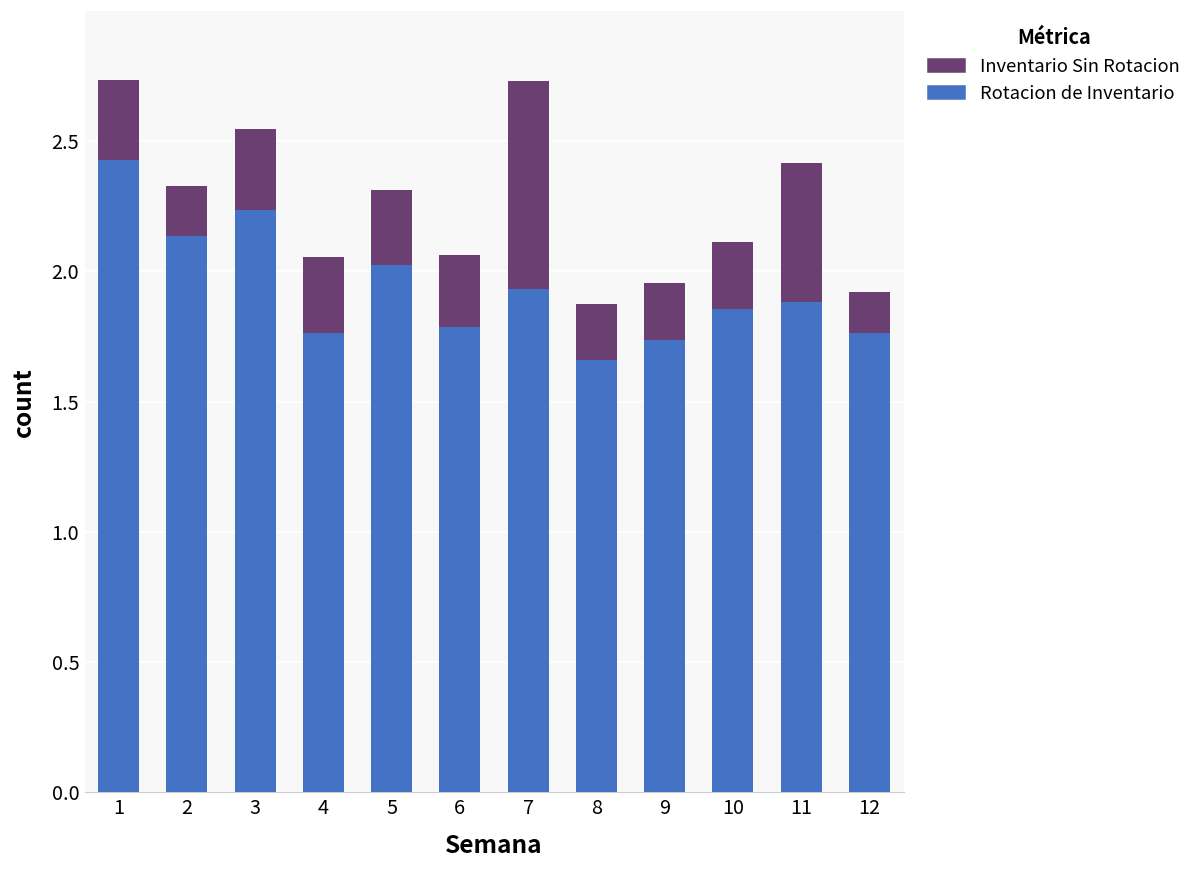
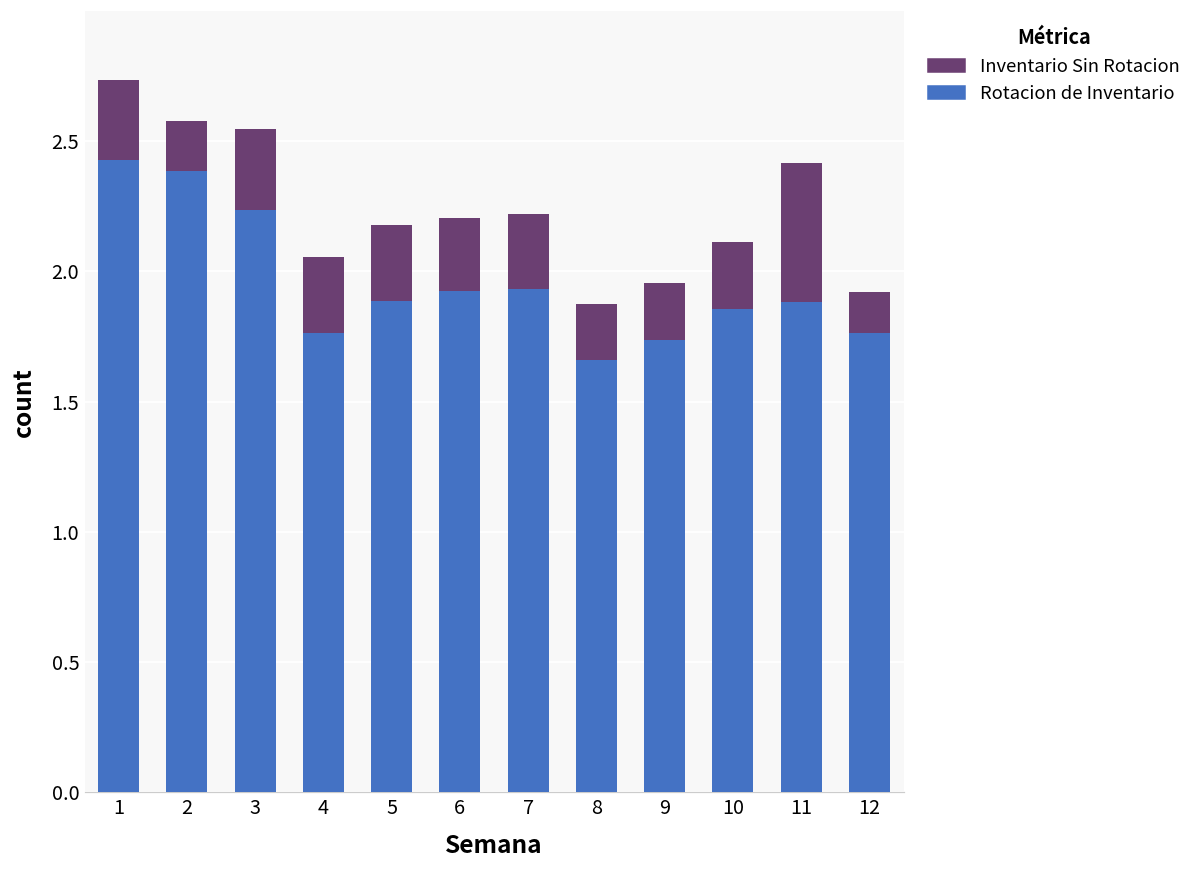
  {
    "Rotacion de Inventario": {
      "1": 2.43,
-     "2": 2.13,
+     "2": 2.38,
      "3": 2.24,
      "4": 1.77,
-     "5": 2.02,
-     "6": 1.79,
+     "5": 1.89,
+     "6": 1.93,
      "7": 1.93,
      "8": 1.66,
      "9": 1.74,
      "10": 1.85,
      "11": 1.88,
      "12": 1.77
    },
    "Inventario Sin Rotacion": {
      "1": 0.31,
      "2": 0.19,
      "3": 0.31,
      "4": 0.29,
      "5": 0.29,
      "6": 0.28,
-     "7": 0.80,
+     "7": 0.29,
      "8": 0.21,
      "9": 0.22,
      "10": 0.26,
      "11": 0.53,
      "12": 0.15
    }
  }
